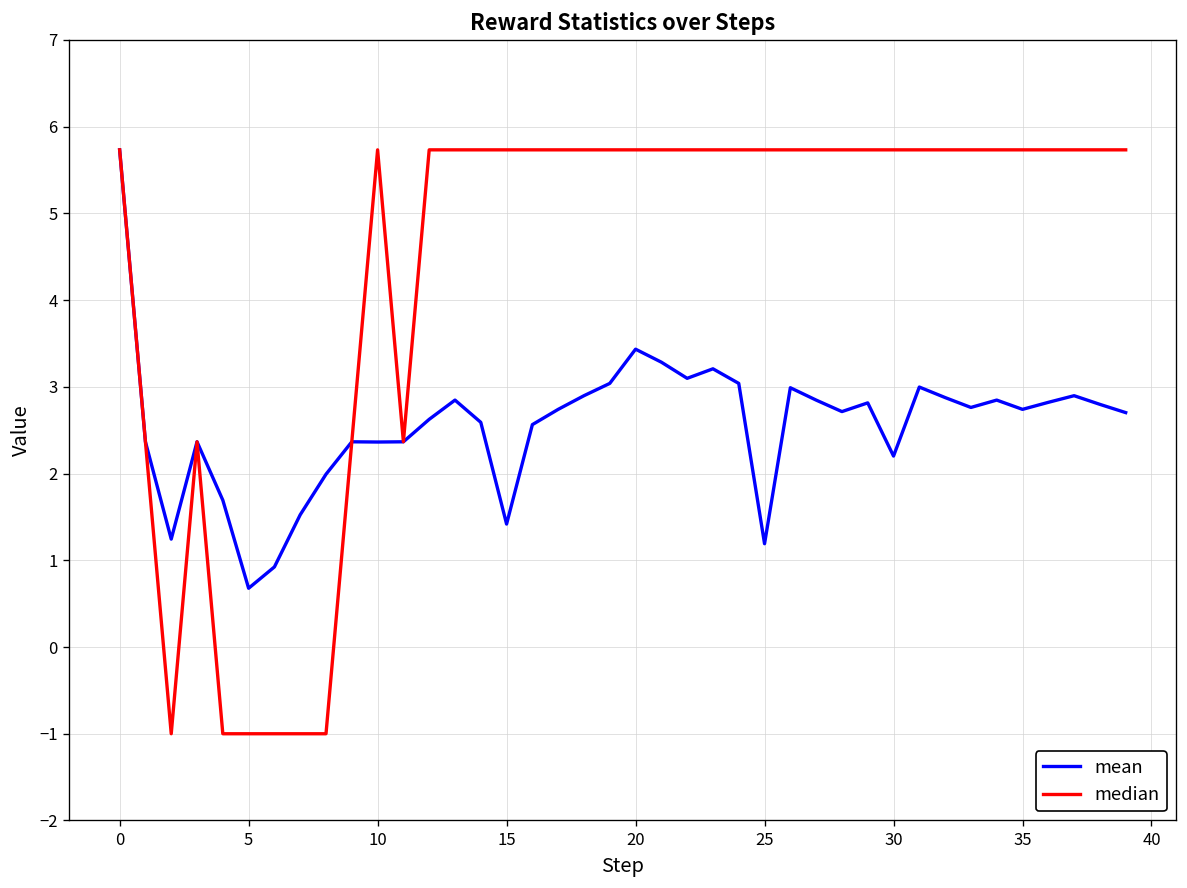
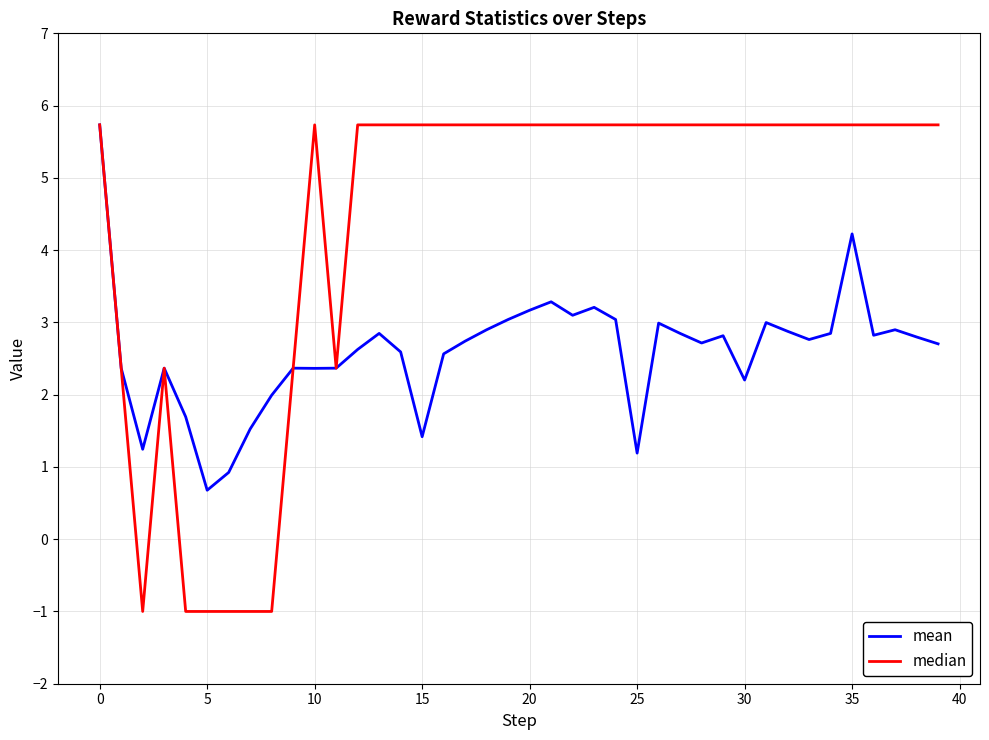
  {
    "mean": {
      "5": 0.7,
      "10": 2.4,
      "15": 1.4,
-     "20": 3.4,
+     "20": 3.2,
      "25": 1.2,
      "30": 2.2,
-     "35": 2.7
+     "35": 4.2
    },
    "median": {
      "5": -1.0,
      "10": 5.7,
      "15": 5.7,
      "20": 5.7,
      "25": 5.7,
      "30": 5.7,
      "35": 5.7
    }
  }
